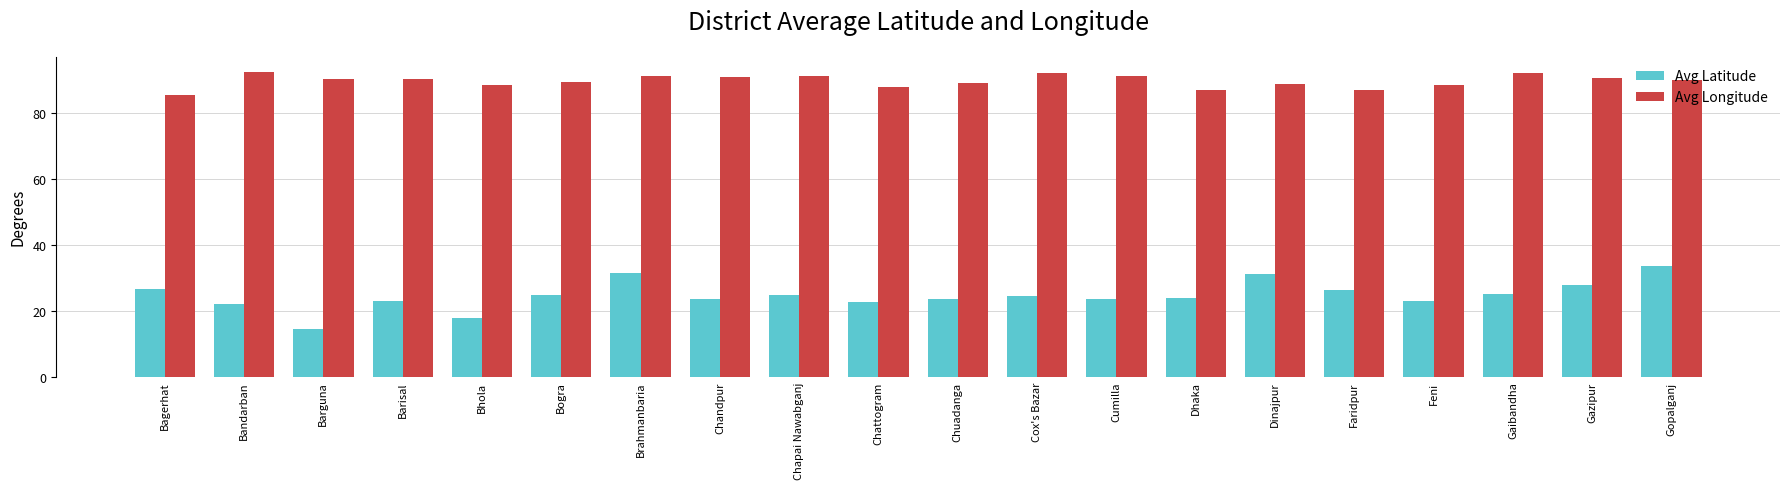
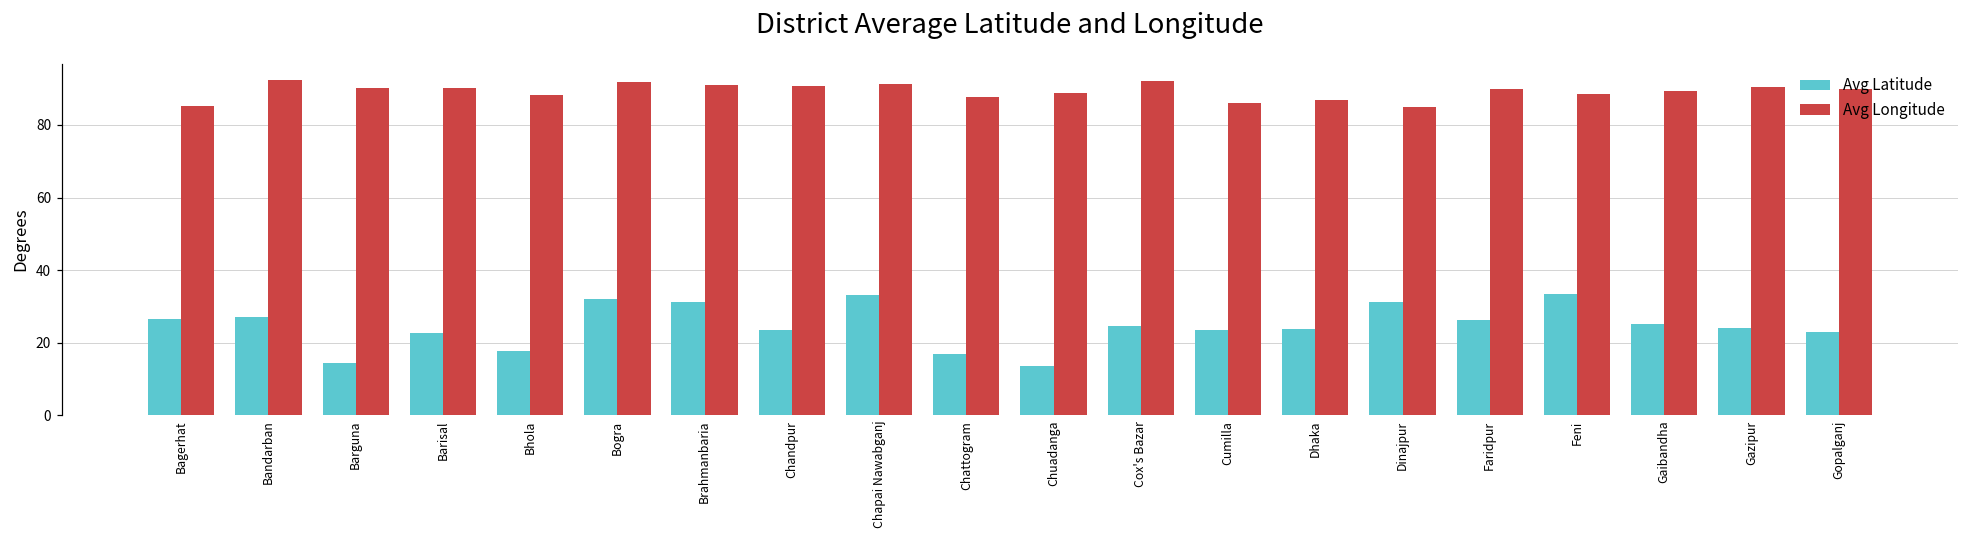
  {
    "Avg Latitude": {
      "Bagerhat": 27,
-     "Bandarban": 22,
+     "Bandarban": 27,
      "Barguna": 15,
      "Barisal": 23,
      "Bhola": 18,
-     "Bogra": 25,
+     "Bogra": 32,
      "Brahmanbaria": 31,
      "Chandpur": 23,
-     "Chapai Nawabganj": 25,
-     "Chattogram": 23,
-     "Chuadanga": 24,
+     "Chapai Nawabganj": 33,
+     "Chattogram": 17,
+     "Chuadanga": 14,
      "Cox's Bazar": 24,
      "Cumilla": 24,
      "Dhaka": 24,
      "Dinajpur": 31,
      "Faridpur": 26,
-     "Feni": 23,
+     "Feni": 34,
      "Gaibandha": 25,
-     "Gazipur": 28,
-     "Gopalganj": 34
+     "Gazipur": 24,
+     "Gopalganj": 23
    },
    "Avg Longitude": {
      "Bagerhat": 85,
      "Bandarban": 92,
      "Barguna": 90,
      "Barisal": 90,
      "Bhola": 88,
-     "Bogra": 89,
+     "Bogra": 92,
      "Brahmanbaria": 91,
      "Chandpur": 91,
      "Chapai Nawabganj": 91,
      "Chattogram": 88,
      "Chuadanga": 89,
      "Cox's Bazar": 92,
-     "Cumilla": 91,
+     "Cumilla": 86,
      "Dhaka": 87,
-     "Dinajpur": 89,
-     "Faridpur": 87,
+     "Dinajpur": 85,
+     "Faridpur": 90,
      "Feni": 88,
-     "Gaibandha": 92,
+     "Gaibandha": 89,
      "Gazipur": 90,
      "Gopalganj": 90
    }
  }
